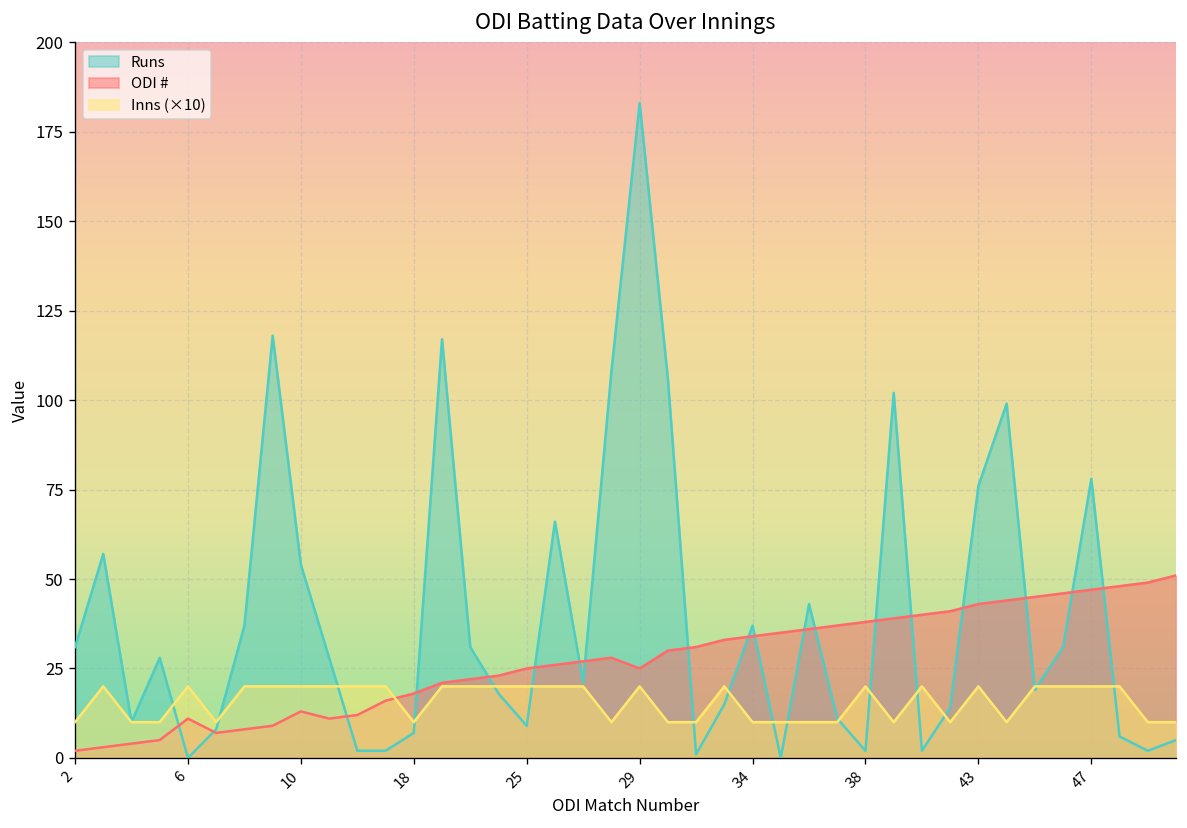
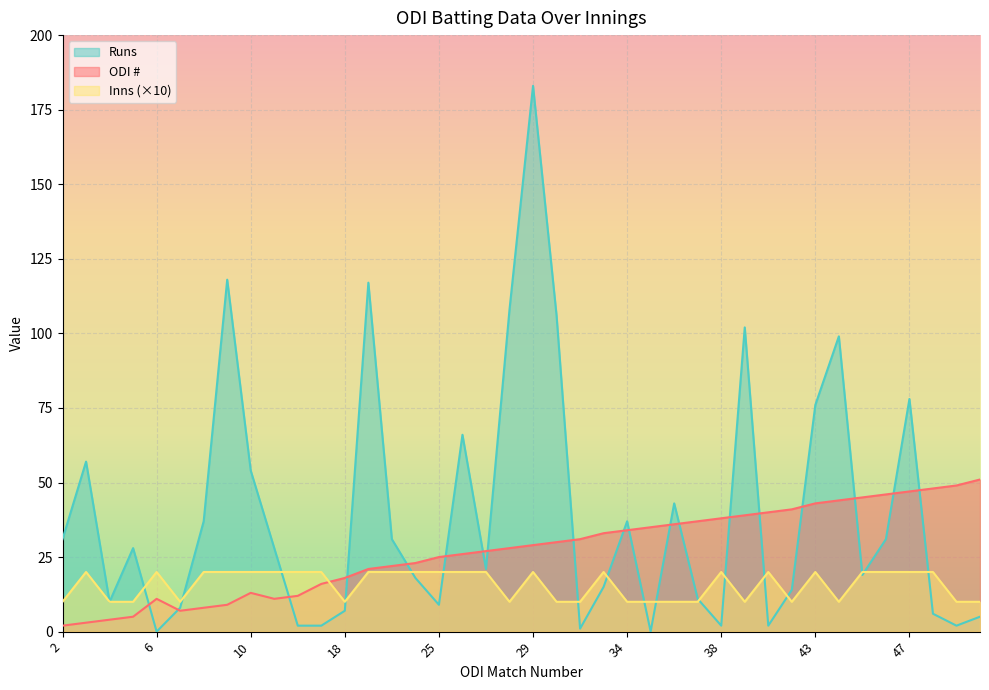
  {
    "Runs": {
      "2": 31,
      "6": 0,
      "10": 54,
      "18": 7,
      "25": 9,
      "29": 183,
      "34": 37,
      "38": 2,
      "43": 76,
      "47": 78
    },
    "ODI #": {
      "2": 2,
      "6": 11,
      "10": 13,
      "18": 18,
      "25": 25,
-     "29": 25,
+     "29": 29,
      "34": 34,
      "38": 38,
      "43": 43,
      "47": 47
    },
    "Inns (×10)": {
      "2": 10,
      "6": 20,
      "10": 20,
      "18": 10,
      "25": 20,
      "29": 20,
      "34": 10,
      "38": 20,
      "43": 20,
      "47": 20
    }
  }
